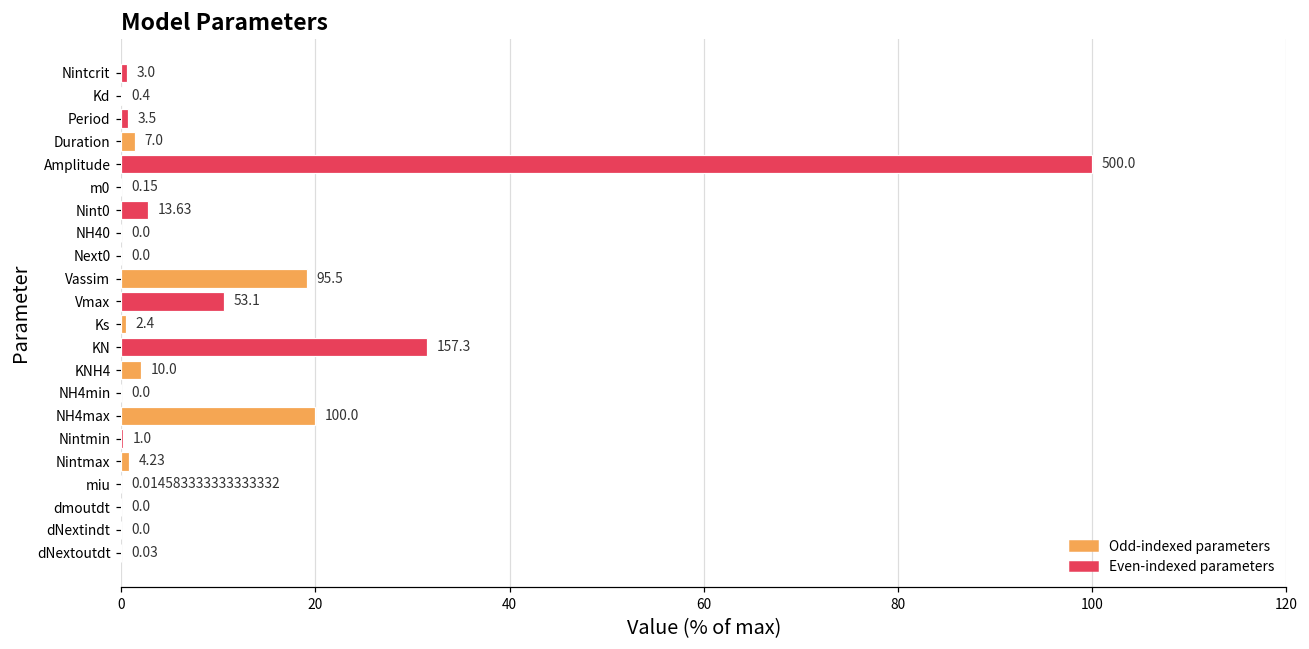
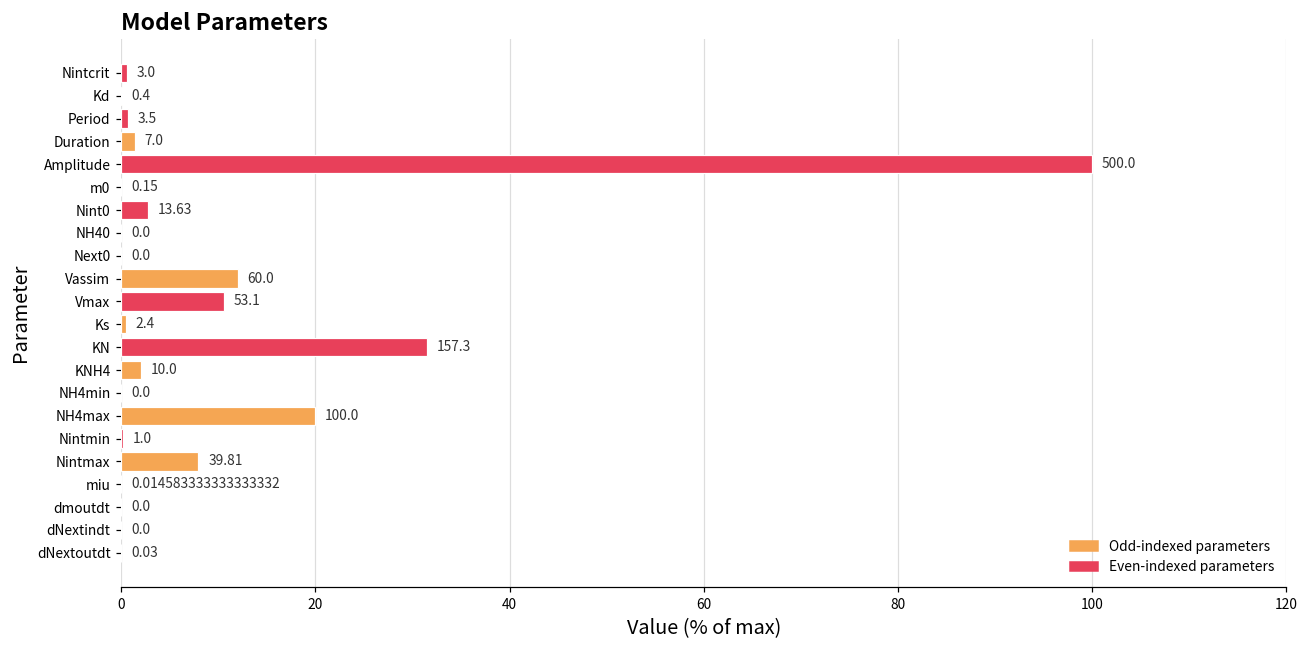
  {
    "NH40": 0.0,
    "Next0": 0.0,
-   "Vassim": 95.5,
+   "Vassim": 60.0,
    "NH4min": 0.0,
-   "Nintmax": 4.23,
+   "Nintmax": 39.81,
    "dmoutdt": 0.0,
    "dNextindt": 0.0
  }
